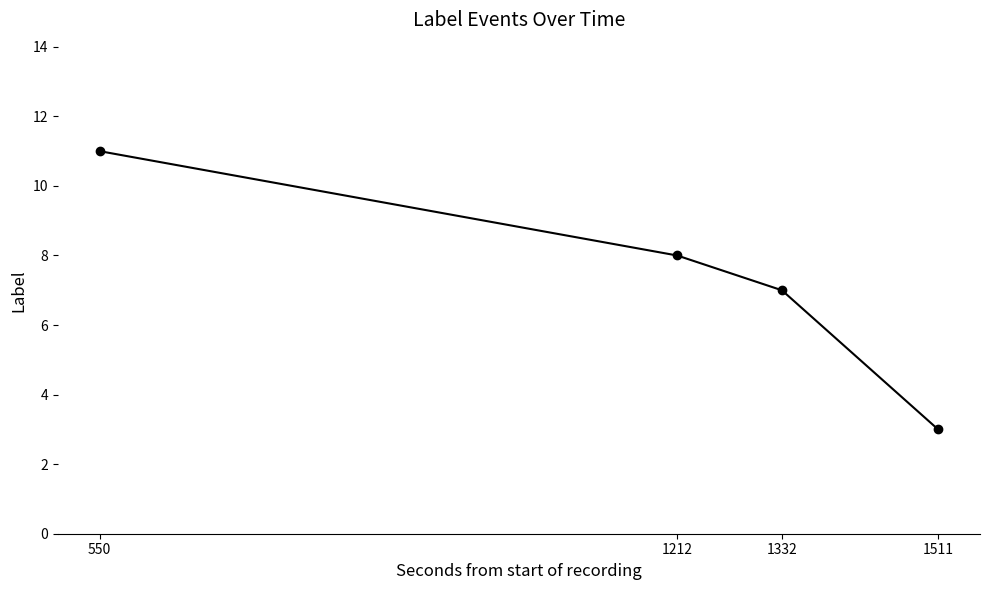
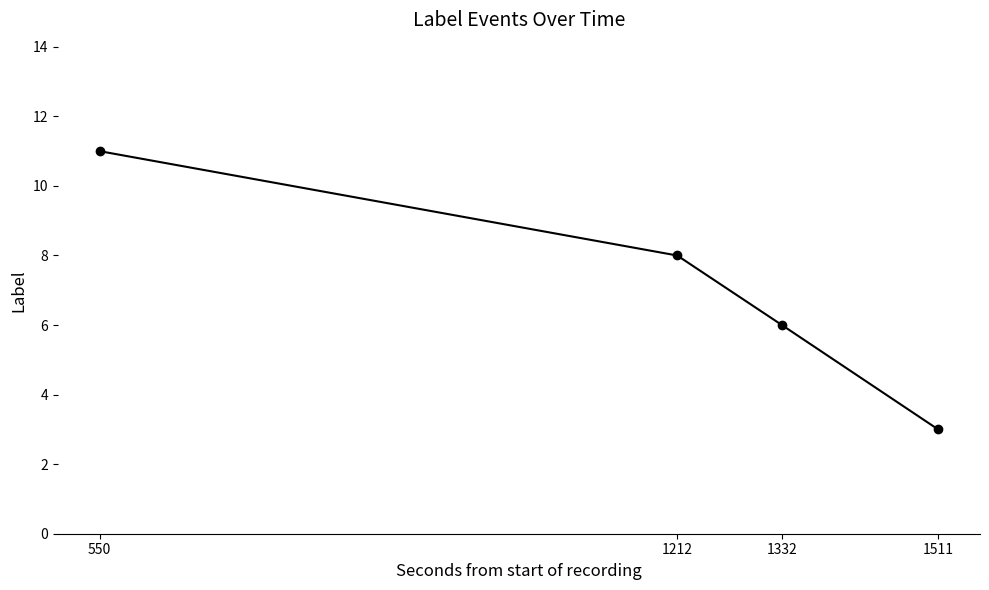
  {
    "550": 11,
    "1212": 8,
-   "1332": 7,
+   "1332": 6,
    "1511": 3
  }
